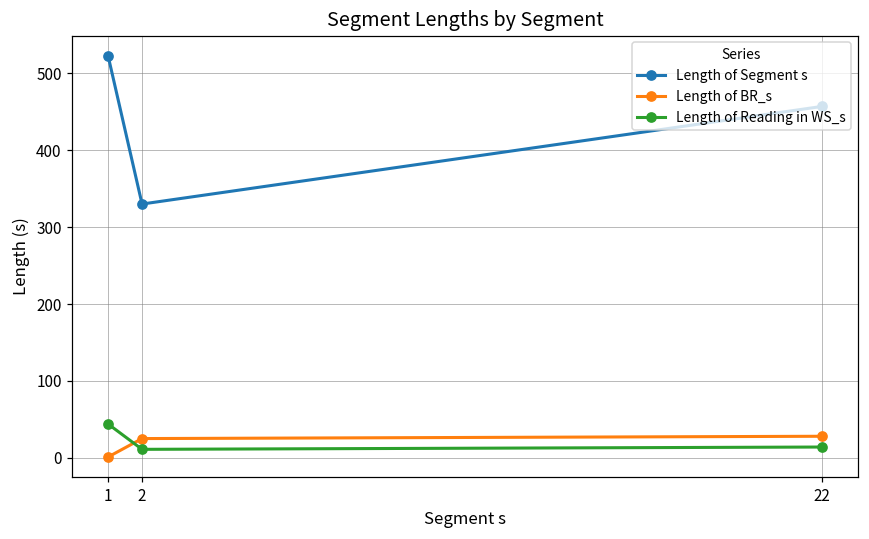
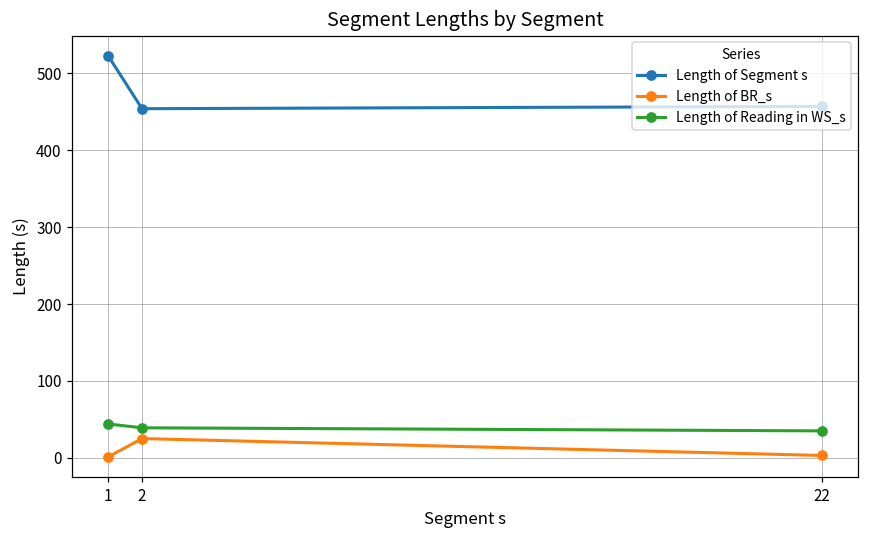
  {
    "Length of Segment s": {
      "1": 520,
-     "2": 330
+     "2": 450
    },
    "Length of BR_s": {
      "1": 0,
      "2": 30,
-     "22": 30
+     "22": 0
    },
    "Length of Reading in WS_s": {
      "1": 40,
-     "2": 10,
-     "22": 10
+     "2": 40,
+     "22": 40
    }
  }
